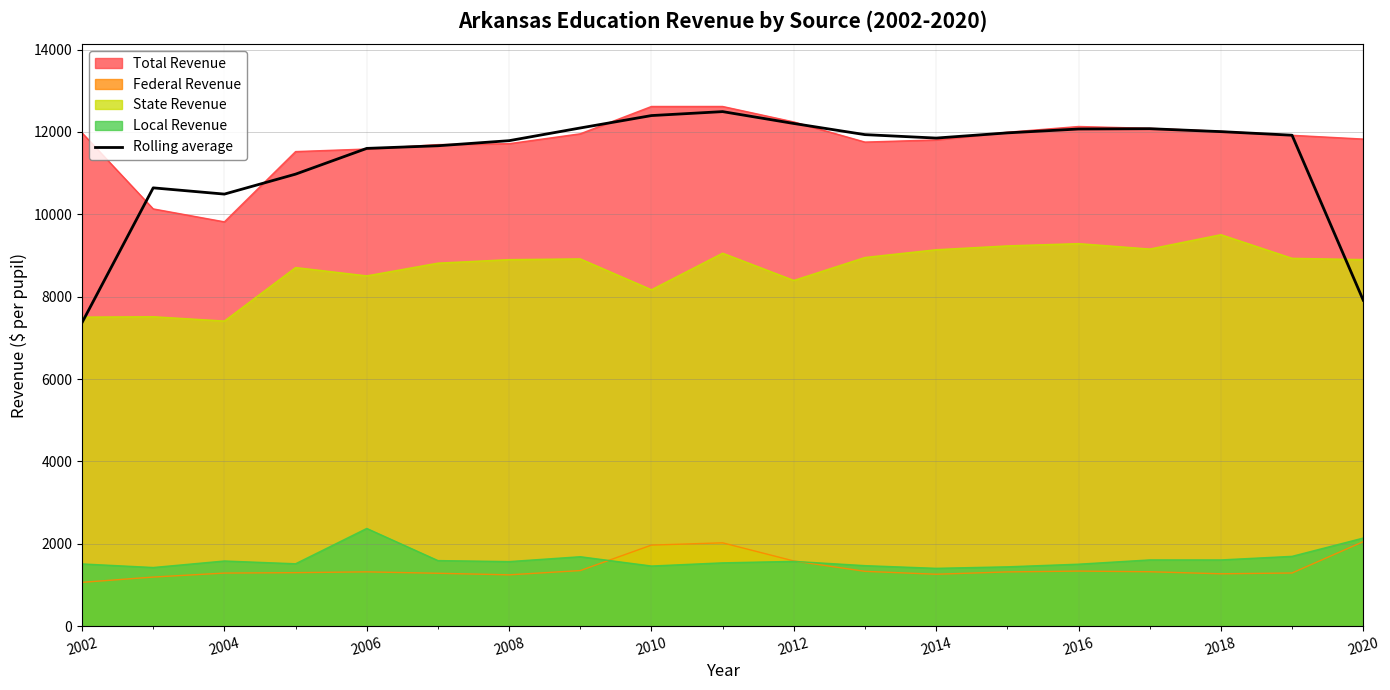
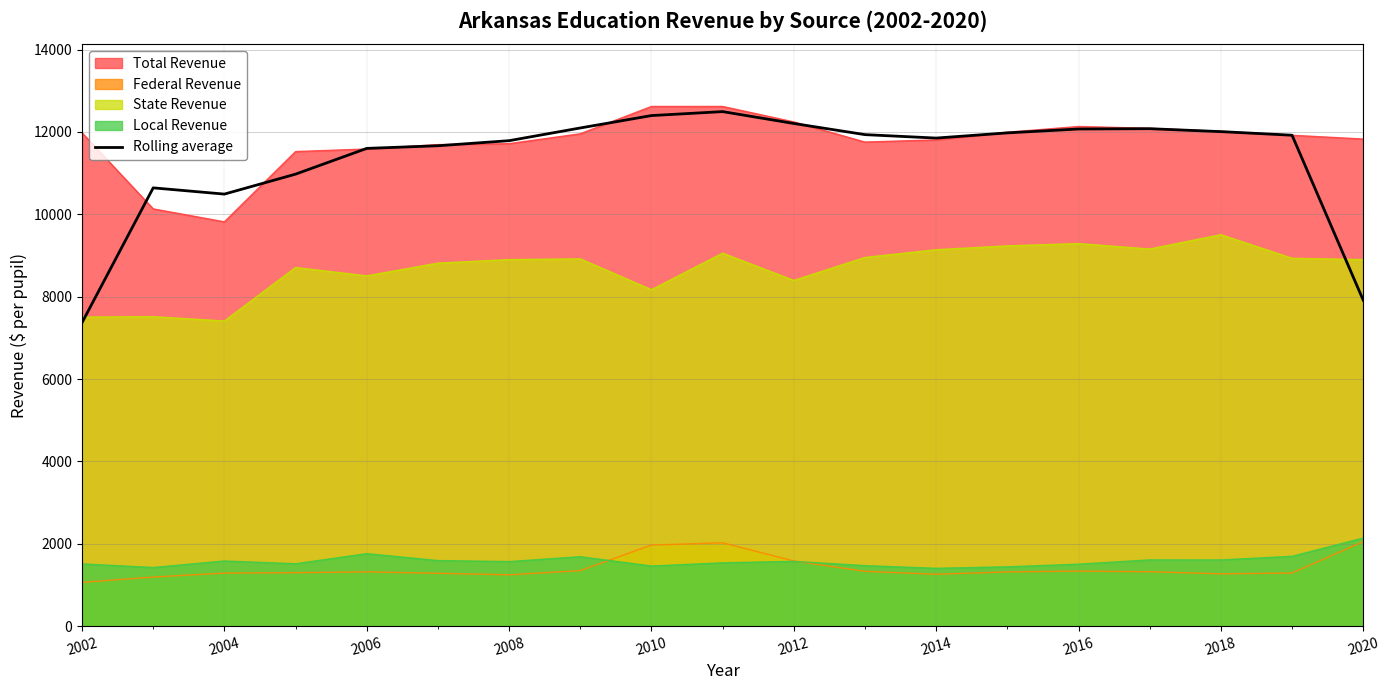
  {
    "Total Revenue": {
      "2002": 12000,
      "2004": 9800,
      "2008": 11700,
      "2010": 12600,
      "2020": 11800
    },
    "Federal Revenue": {
      "2002": 1100,
      "2004": 1300,
      "2006": 1300,
      "2008": 1200,
      "2010": 2000,
      "2014": 1300,
      "2016": 1300,
      "2018": 1300,
      "2020": 2100
    },
    "State Revenue": {
      "2002": 7500,
      "2004": 7400,
      "2006": 8500,
      "2008": 8900,
      "2010": 8200,
      "2012": 8400,
      "2014": 9100,
      "2016": 9300,
      "2018": 9500,
      "2020": 8900
    },
    "Local Revenue": {
      "2002": 1500,
      "2004": 1600,
-     "2006": 2400,
+     "2006": 1800,
      "2008": 1600,
      "2010": 1500,
      "2014": 1400,
      "2016": 1500,
      "2018": 1600,
      "2020": 2100
    },
    "Rolling average": {
      "2002": 7400,
      "2004": 10500,
      "2008": 11800,
      "2010": 12400,
      "2020": 7900
    }
  }
